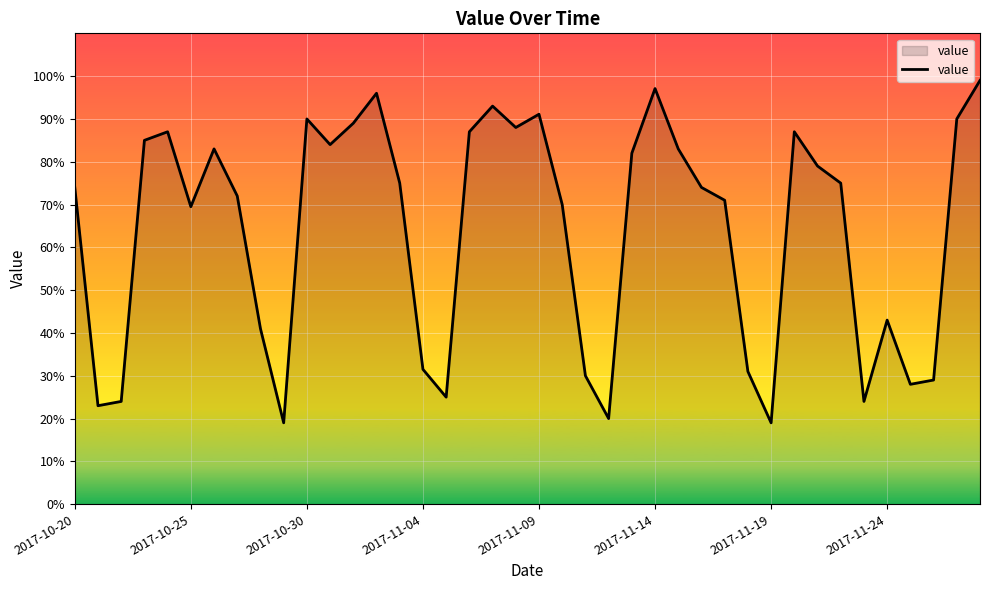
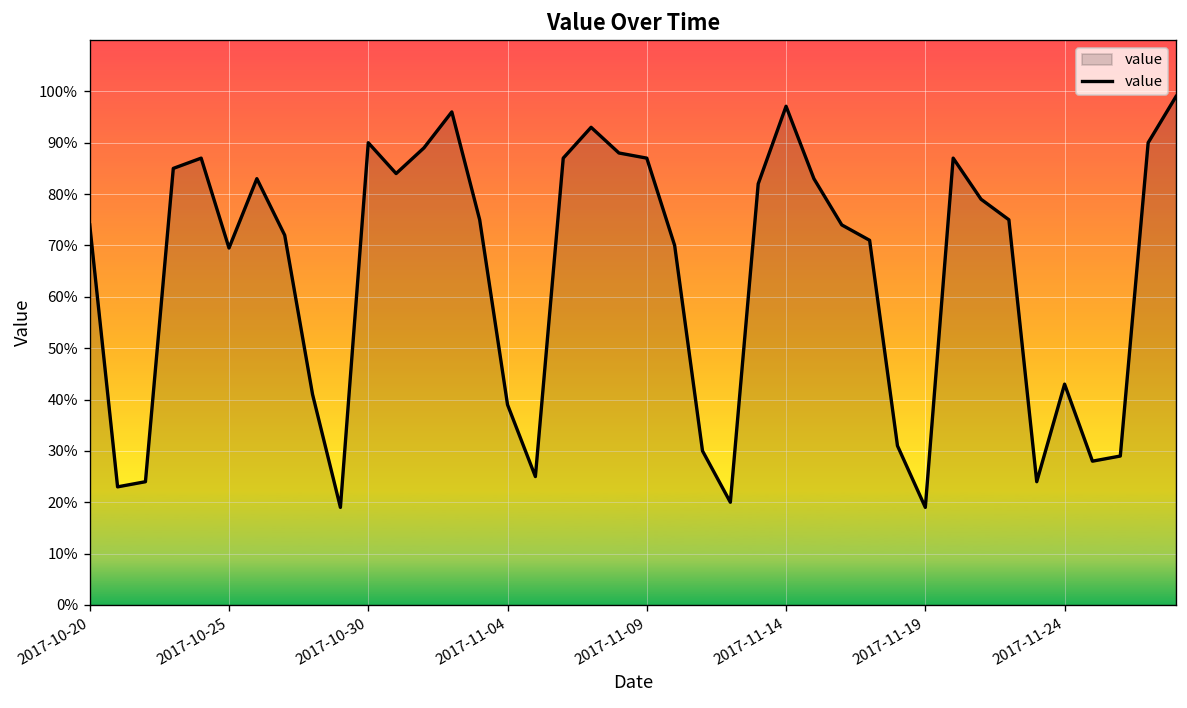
  {
    "2017-10-20": "74%",
    "2017-10-25": "70%",
    "2017-10-30": "90%",
-   "2017-11-04": "32%",
-   "2017-11-09": "91%",
+   "2017-11-04": "39%",
+   "2017-11-09": "87%",
    "2017-11-14": "97%",
    "2017-11-19": "19%",
    "2017-11-24": "43%"
  }
